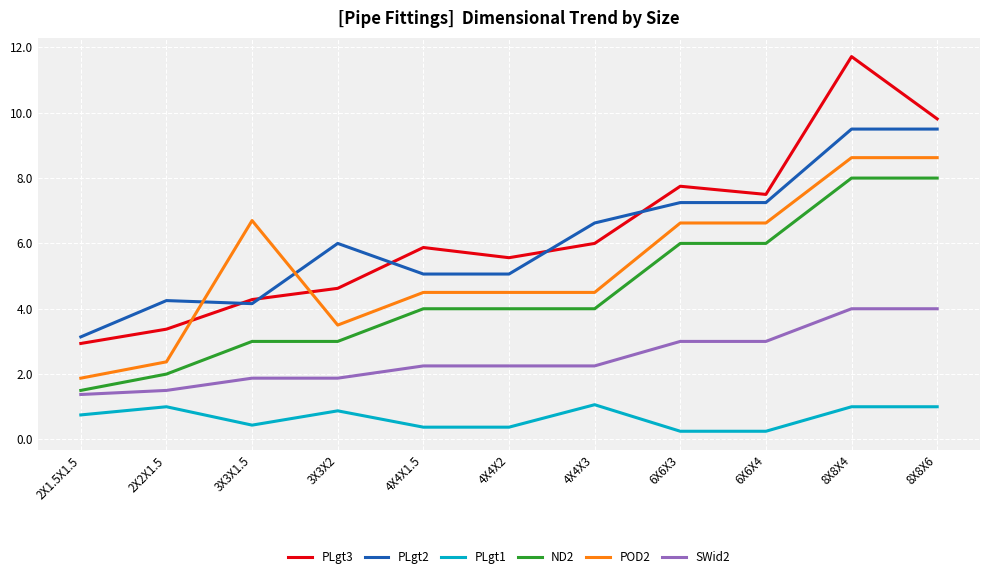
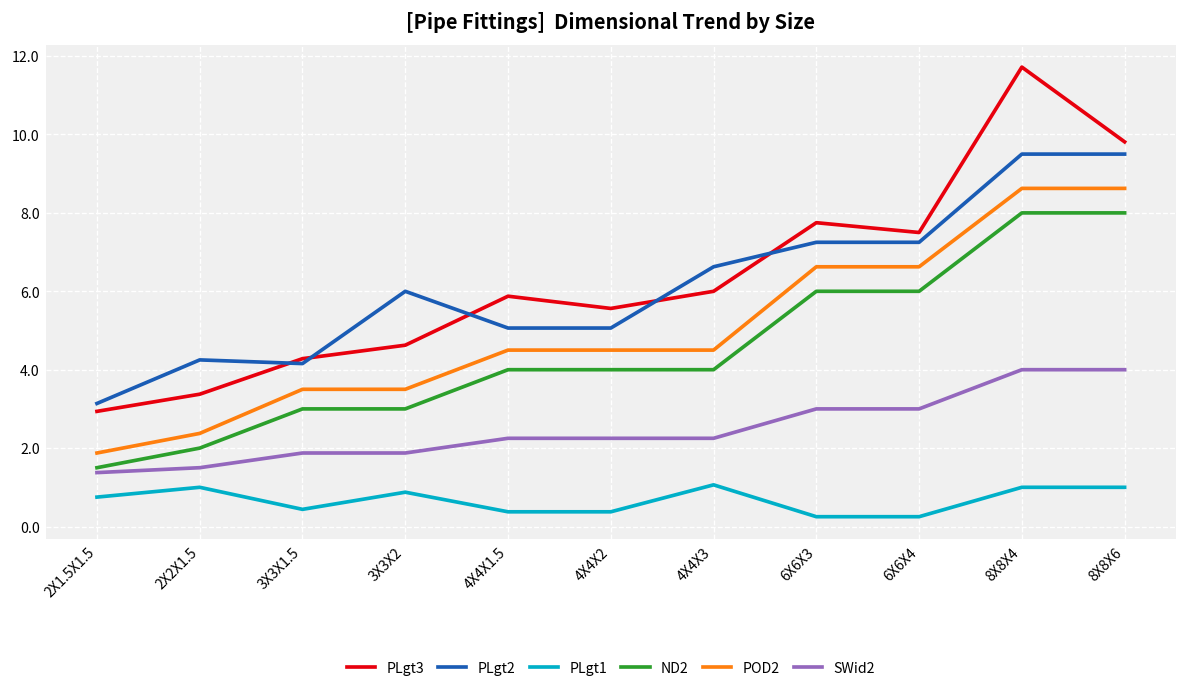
  {
    "PLgt3": {
      "2X1.5X1.5": 2.9,
      "2X2X1.5": 3.4,
      "3X3X1.5": 4.3,
      "3X3X2": 4.6,
      "4X4X1.5": 5.9,
      "4X4X2": 5.6,
      "4X4X3": 6.0,
      "6X6X3": 7.8,
      "6X6X4": 7.5,
      "8X8X4": 11.7,
      "8X8X6": 9.8
    },
    "PLgt2": {
      "2X1.5X1.5": 3.1,
      "2X2X1.5": 4.3,
      "3X3X1.5": 4.2,
      "3X3X2": 6.0,
      "4X4X1.5": 5.1,
      "4X4X2": 5.1,
      "4X4X3": 6.6,
      "6X6X3": 7.3,
      "6X6X4": 7.3,
      "8X8X4": 9.5,
      "8X8X6": 9.5
    },
    "PLgt1": {
      "2X1.5X1.5": 0.8,
      "2X2X1.5": 1.0,
      "3X3X1.5": 0.4,
      "3X3X2": 0.9,
      "4X4X1.5": 0.4,
      "4X4X2": 0.4,
      "4X4X3": 1.1,
      "6X6X3": 0.3,
      "6X6X4": 0.3,
      "8X8X4": 1.0,
      "8X8X6": 1.0
    },
    "ND2": {
      "2X1.5X1.5": 1.5,
      "2X2X1.5": 2.0,
      "3X3X1.5": 3.0,
      "3X3X2": 3.0,
      "4X4X1.5": 4.0,
      "4X4X2": 4.0,
      "4X4X3": 4.0,
      "6X6X3": 6.0,
      "6X6X4": 6.0,
      "8X8X4": 8.0,
      "8X8X6": 8.0
    },
    "POD2": {
      "2X1.5X1.5": 1.9,
      "2X2X1.5": 2.4,
-     "3X3X1.5": 6.7,
+     "3X3X1.5": 3.5,
      "3X3X2": 3.5,
      "4X4X1.5": 4.5,
      "4X4X2": 4.5,
      "4X4X3": 4.5,
      "6X6X3": 6.6,
      "6X6X4": 6.6,
      "8X8X4": 8.6,
      "8X8X6": 8.6
    },
    "SWid2": {
      "2X1.5X1.5": 1.4,
      "2X2X1.5": 1.5,
      "3X3X1.5": 1.9,
      "3X3X2": 1.9,
      "4X4X1.5": 2.3,
      "4X4X2": 2.3,
      "4X4X3": 2.3,
      "6X6X3": 3.0,
      "6X6X4": 3.0,
      "8X8X4": 4.0,
      "8X8X6": 4.0
    }
  }
